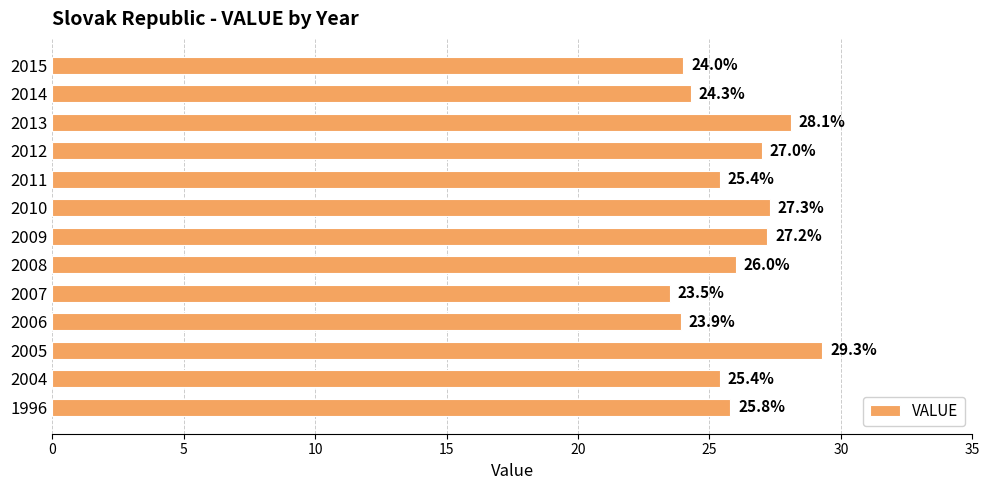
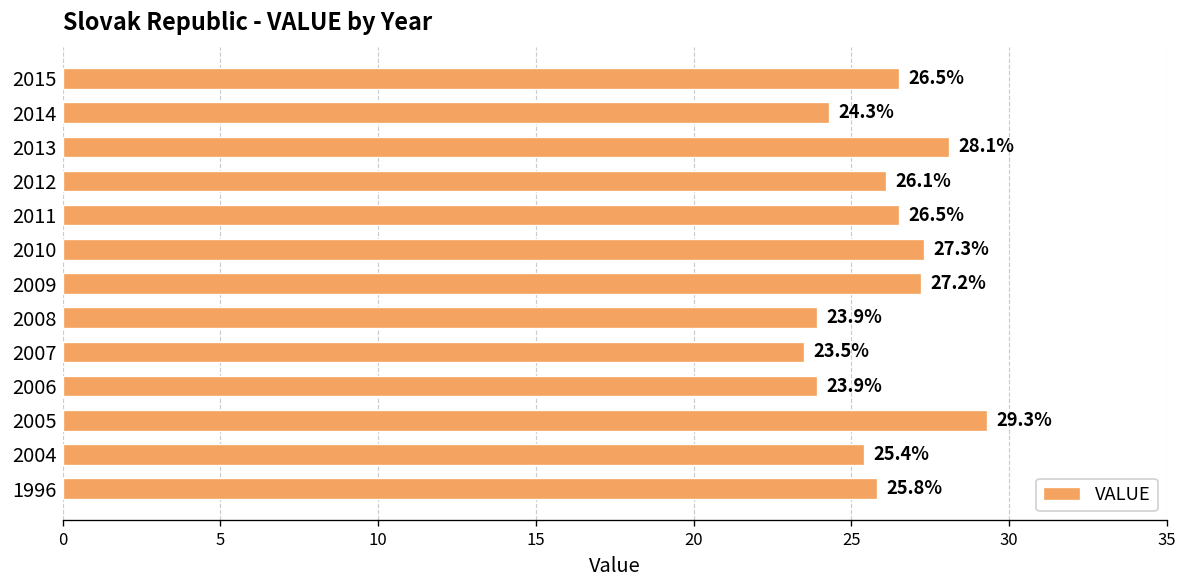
  {
-   "2015": "24.0%",
+   "2015": "26.5%",
    "2014": "24.3%",
    "2013": "28.1%",
-   "2012": "27.0%",
-   "2011": "25.4%",
+   "2012": "26.1%",
+   "2011": "26.5%",
    "2010": "27.3%",
    "2009": "27.2%",
-   "2008": "26.0%",
+   "2008": "23.9%",
    "2007": "23.5%",
    "2006": "23.9%",
    "2005": "29.3%",
    "2004": "25.4%",
    "1996": "25.8%"
  }
